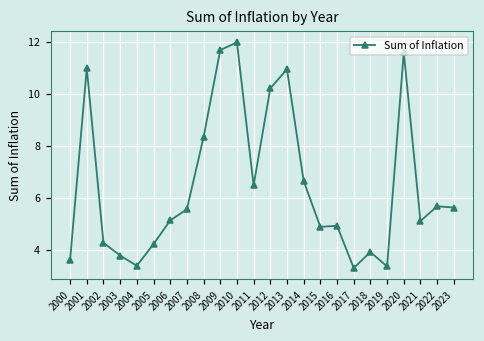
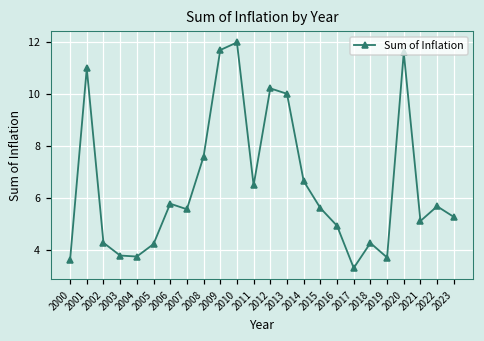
  {
    "2000": 3.6,
    "2001": 11.0,
    "2002": 4.3,
    "2003": 3.8,
-   "2004": 3.4,
+   "2004": 3.8,
    "2005": 4.2,
-   "2006": 5.2,
+   "2006": 5.8,
    "2007": 5.6,
-   "2008": 8.3,
+   "2008": 7.6,
    "2009": 11.7,
    "2010": 12.0,
    "2011": 6.5,
    "2012": 10.2,
-   "2013": 11.0,
+   "2013": 10.0,
    "2014": 6.7,
-   "2015": 4.9,
+   "2015": 5.6,
    "2016": 4.9,
    "2017": 3.3,
-   "2018": 3.9,
-   "2019": 3.4,
+   "2018": 4.3,
+   "2019": 3.7,
    "2021": 5.1,
    "2022": 5.7,
-   "2023": 5.6
+   "2023": 5.3
  }
